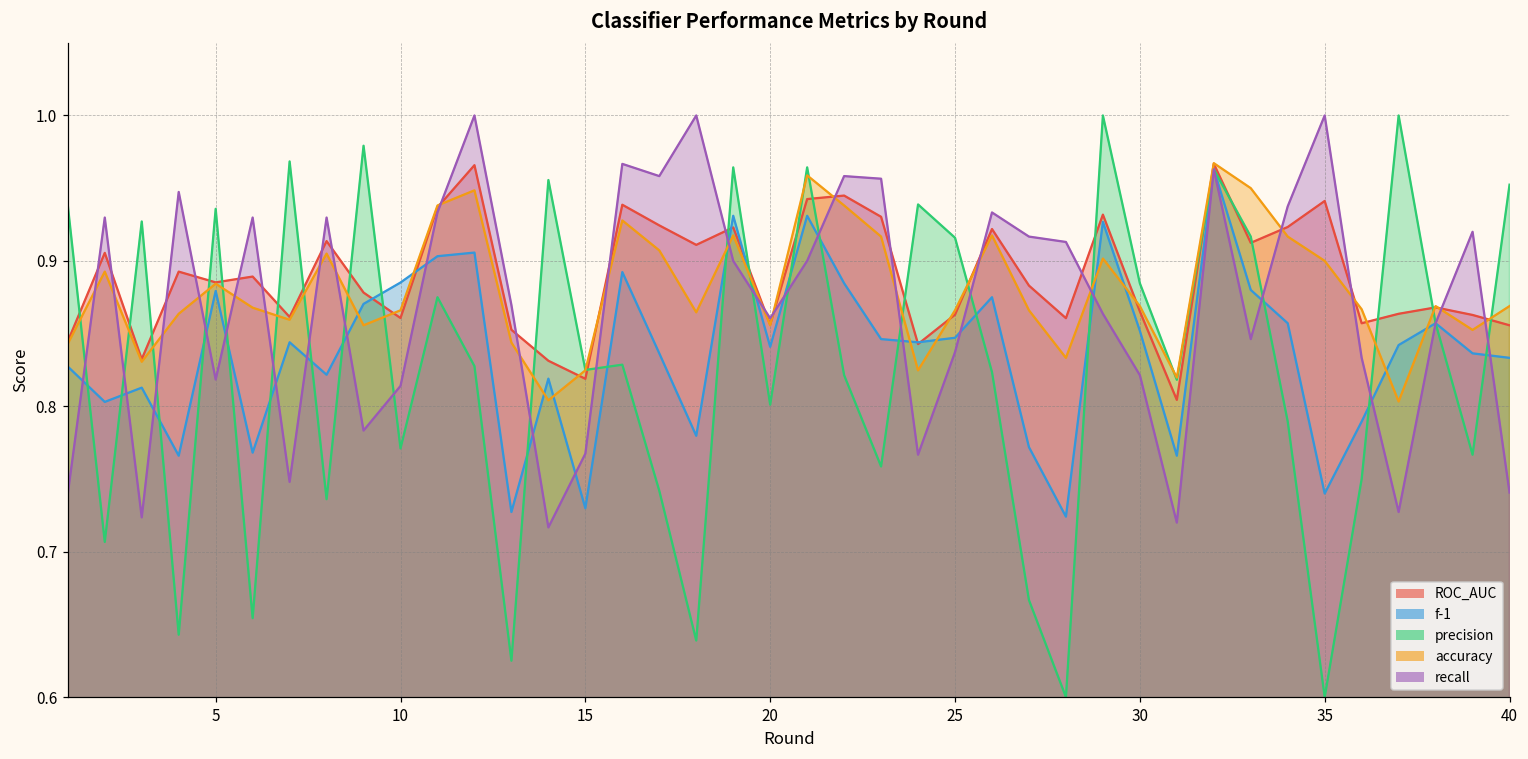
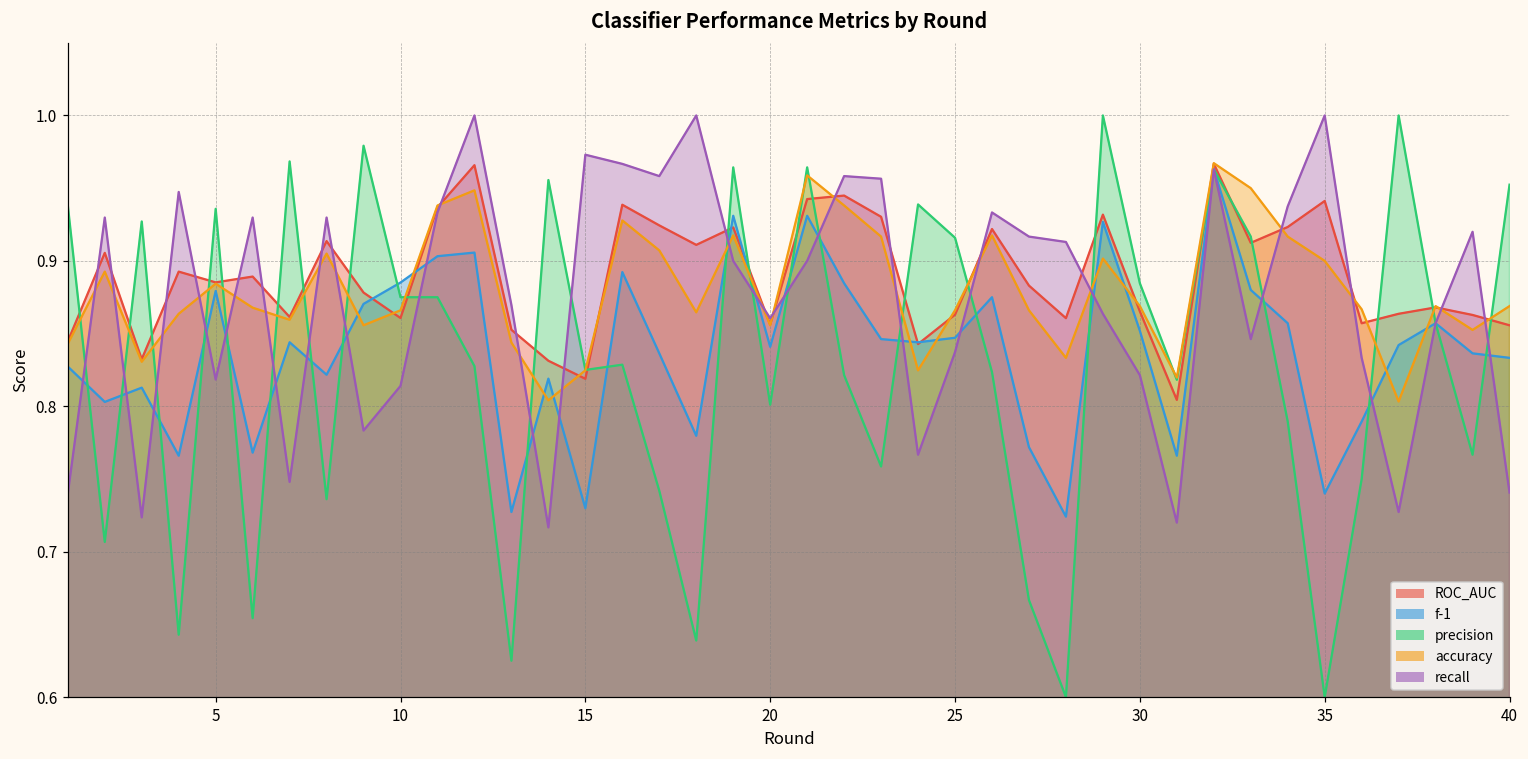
  {
    "f-1": {
      "5": 0.879,
      "10": 0.885,
      "15": 0.730,
      "20": 0.841,
      "25": 0.847,
      "30": 0.852,
      "35": 0.740,
      "40": 0.833
    },
    "precision": {
      "5": 0.936,
-     "10": 0.771,
+     "10": 0.875,
      "20": 0.801,
      "25": 0.916,
      "30": 0.885,
      "35": 0.600,
      "40": 0.952
    },
    "recall": {
      "5": 0.818,
      "10": 0.814,
-     "15": 0.767,
+     "15": 0.973,
      "20": 0.861,
      "25": 0.837,
      "30": 0.821,
      "35": 1.000,
      "40": 0.741
    }
  }
